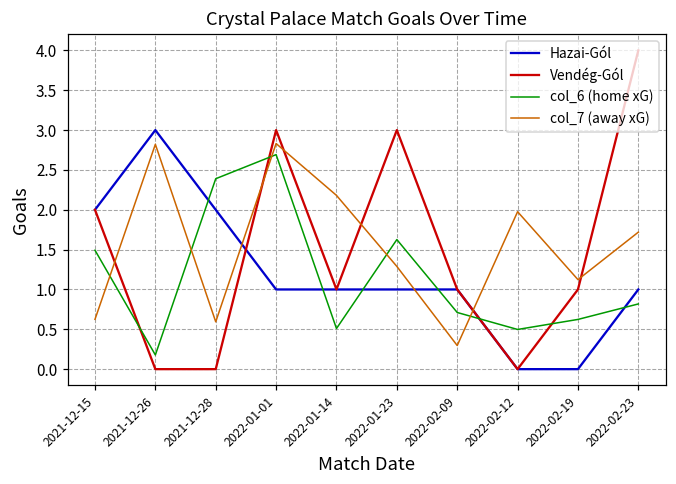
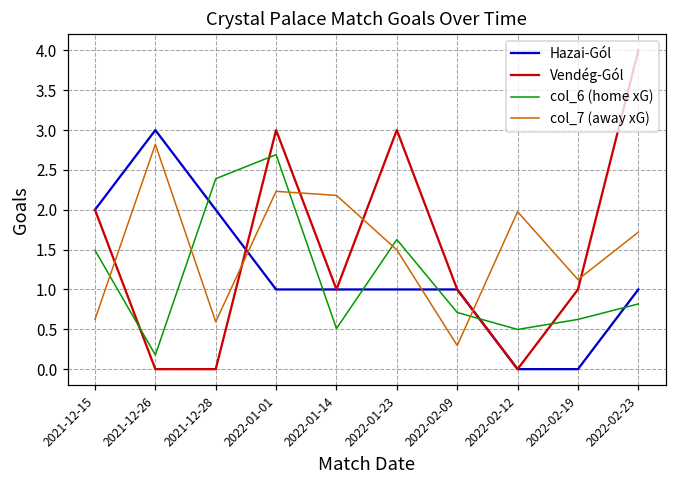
  {
    "Hazai-Gól": {
      "2021-12-26": 3.0,
      "2021-12-28": 2.0,
      "2022-01-01": 1.0,
      "2022-01-23": 1.0,
      "2022-02-19": 0.0,
      "2022-02-23": 1.0
    },
    "Vendég-Gól": {
      "2021-12-26": 0.0,
      "2021-12-28": 0.0,
      "2022-01-01": 3.0,
      "2022-01-23": 3.0,
      "2022-02-19": 1.0
    },
    "col_6 (home xG)": {
      "2021-12-15": 1.5,
      "2021-12-26": 0.2,
      "2021-12-28": 2.4,
      "2022-01-01": 2.7,
      "2022-01-14": 0.5,
      "2022-01-23": 1.6,
      "2022-02-09": 0.7,
      "2022-02-12": 0.5,
      "2022-02-19": 0.6,
      "2022-02-23": 0.8
    },
    "col_7 (away xG)": {
      "2021-12-15": 0.6,
      "2021-12-26": 2.8,
      "2021-12-28": 0.6,
-     "2022-01-01": 2.8,
+     "2022-01-01": 2.2,
      "2022-01-14": 2.2,
-     "2022-01-23": 1.3,
+     "2022-01-23": 1.5,
      "2022-02-09": 0.3,
      "2022-02-12": 2.0,
      "2022-02-19": 1.1,
      "2022-02-23": 1.7
    }
  }
